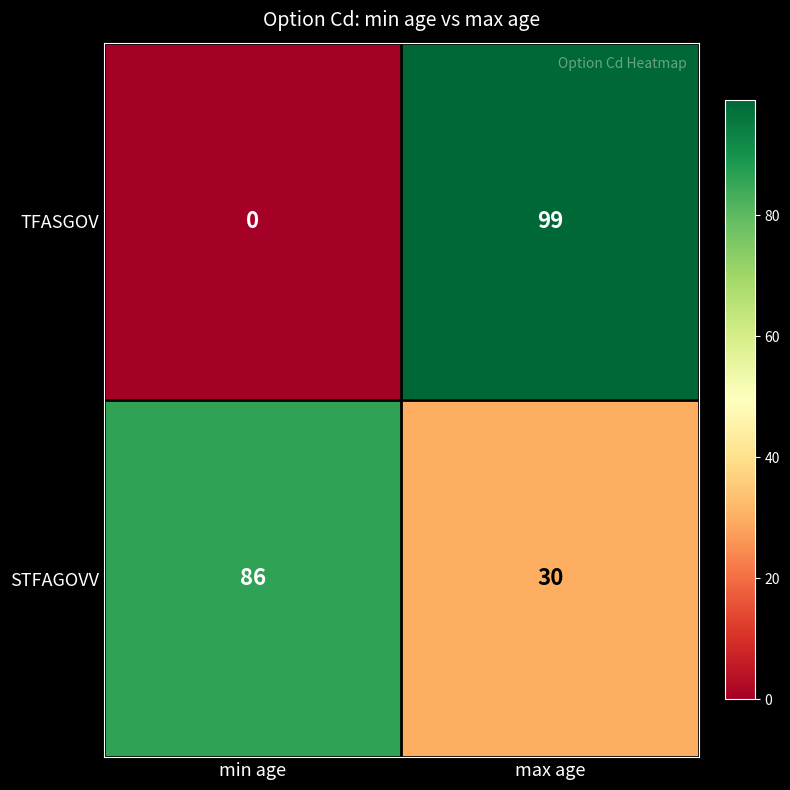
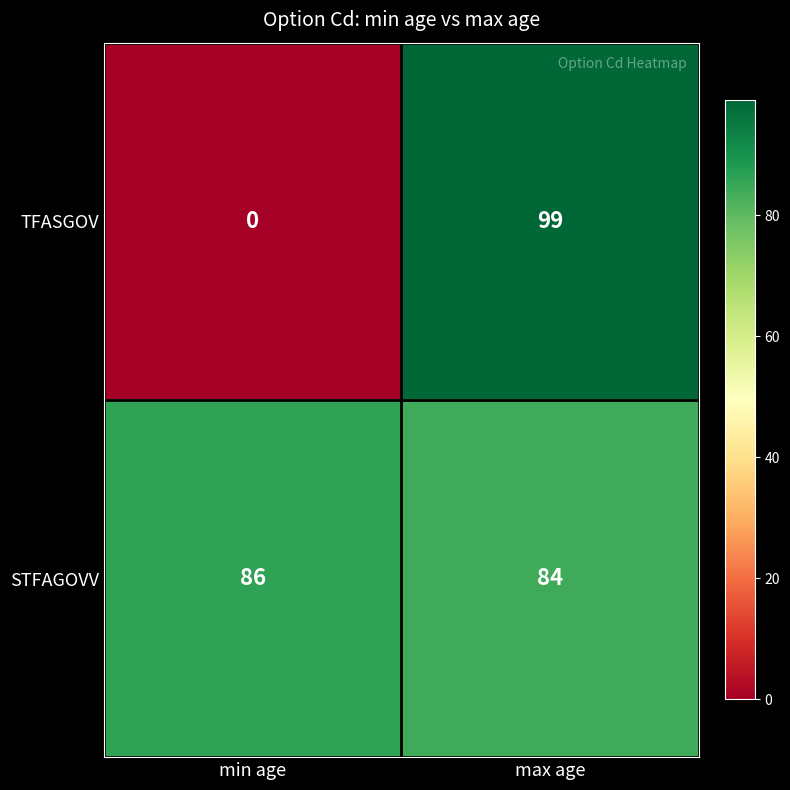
  {
    "TFASGOV": {
      "min age": 0
    },
    "STFAGOVV": {
      "min age": 86,
-     "max age": 30
+     "max age": 84
    }
  }
